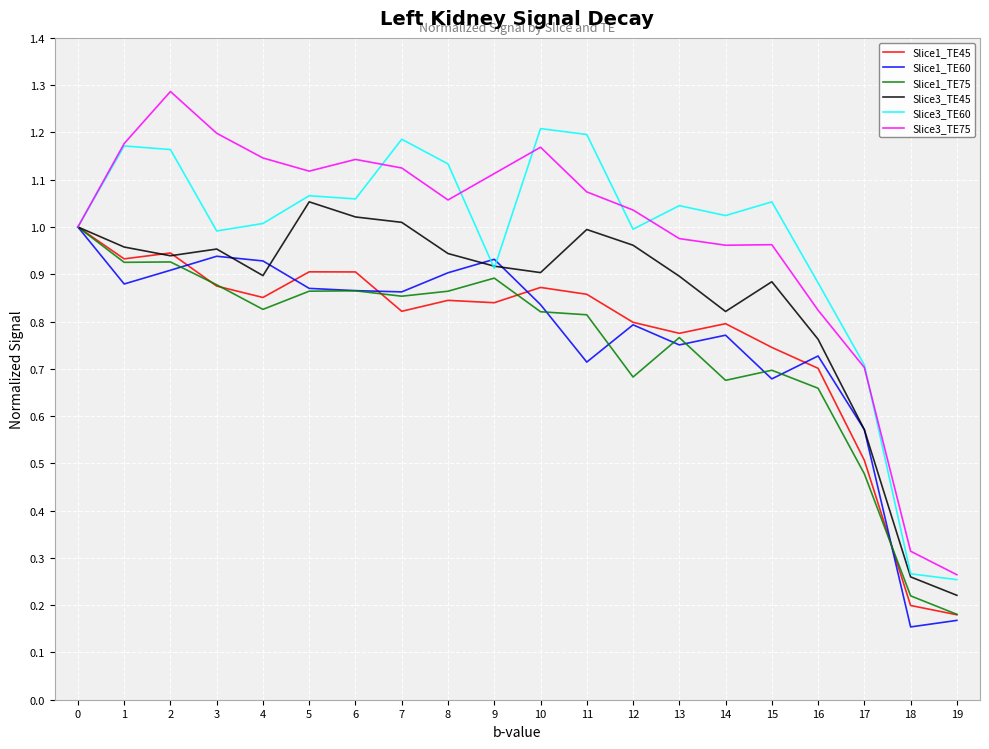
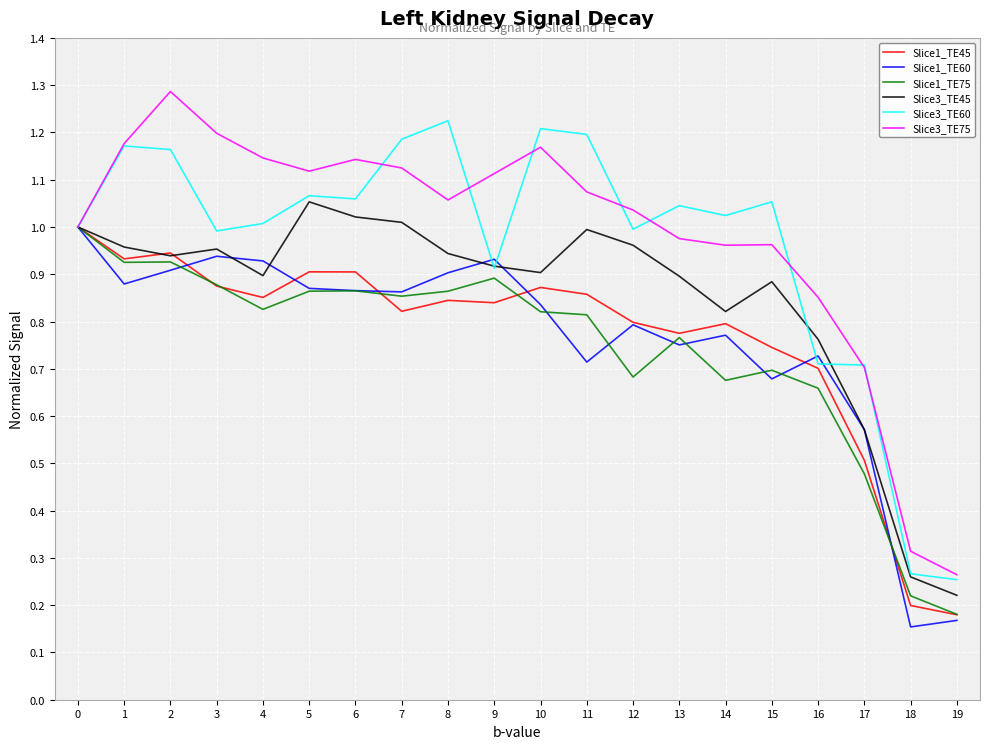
  {
    "Slice1_TE45": {
      "1": 0.93,
      "2": 0.94,
      "4": 0.85,
      "5": 0.91,
      "6": 0.90,
      "7": 0.82,
      "8": 0.84,
      "9": 0.84,
      "10": 0.87,
      "11": 0.86,
      "13": 0.78,
      "14": 0.80,
      "15": 0.75,
      "16": 0.70,
      "17": 0.51,
      "18": 0.20
    },
    "Slice1_TE60": {
      "1": 0.88,
      "2": 0.91,
      "3": 0.94,
      "4": 0.93,
      "5": 0.87,
      "7": 0.86,
      "8": 0.90,
      "9": 0.93,
      "10": 0.84,
      "11": 0.71,
      "13": 0.75,
      "14": 0.77,
      "15": 0.68,
      "16": 0.73,
      "18": 0.15,
      "19": 0.17
    },
    "Slice1_TE75": {
      "1": 0.93,
      "2": 0.93,
      "4": 0.83,
      "5": 0.86,
      "7": 0.85,
      "8": 0.86,
      "9": 0.89,
      "10": 0.82,
      "11": 0.81,
      "12": 0.68,
      "13": 0.77,
      "14": 0.68,
      "15": 0.70,
      "16": 0.66,
      "17": 0.48,
      "18": 0.22
    },
    "Slice3_TE45": {
      "1": 0.96,
      "2": 0.94,
      "3": 0.95,
      "4": 0.90,
      "5": 1.05,
      "6": 1.02,
      "7": 1.01,
      "8": 0.94,
      "10": 0.90,
      "11": 0.99,
      "12": 0.96,
      "13": 0.90,
      "14": 0.82,
      "15": 0.88,
      "16": 0.76,
      "18": 0.26,
      "19": 0.22
    },
    "Slice3_TE60": {
      "2": 1.16,
      "3": 0.99,
      "4": 1.01,
      "5": 1.07,
      "6": 1.06,
      "7": 1.19,
-     "8": 1.13,
+     "8": 1.22,
      "10": 1.21,
      "11": 1.20,
      "12": 1.00,
      "13": 1.05,
      "14": 1.02,
      "15": 1.05,
-     "16": 0.88,
+     "16": 0.71,
      "18": 0.27,
      "19": 0.25
    },
    "Slice3_TE75": {
      "2": 1.29,
      "3": 1.20,
      "4": 1.15,
      "5": 1.12,
      "6": 1.14,
      "7": 1.12,
      "8": 1.06,
      "9": 1.11,
      "10": 1.17,
      "11": 1.07,
      "12": 1.04,
      "13": 0.98,
      "14": 0.96,
      "15": 0.96,
-     "16": 0.82,
+     "16": 0.85,
      "18": 0.31,
      "19": 0.26
    }
  }
